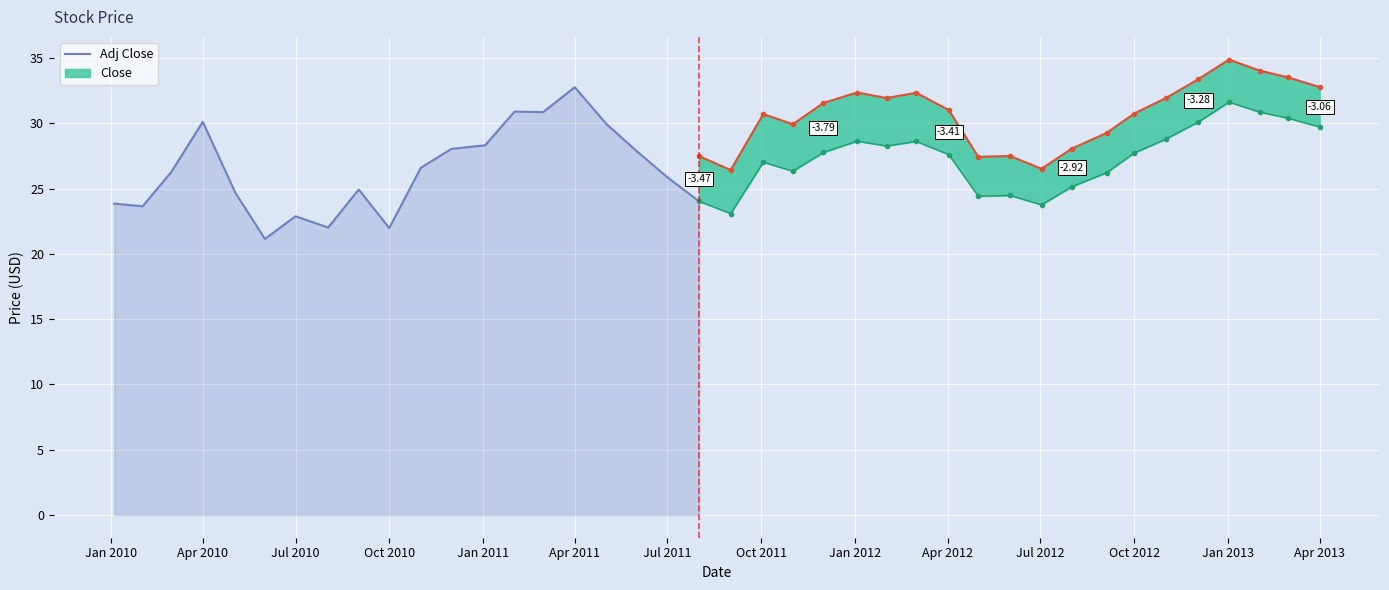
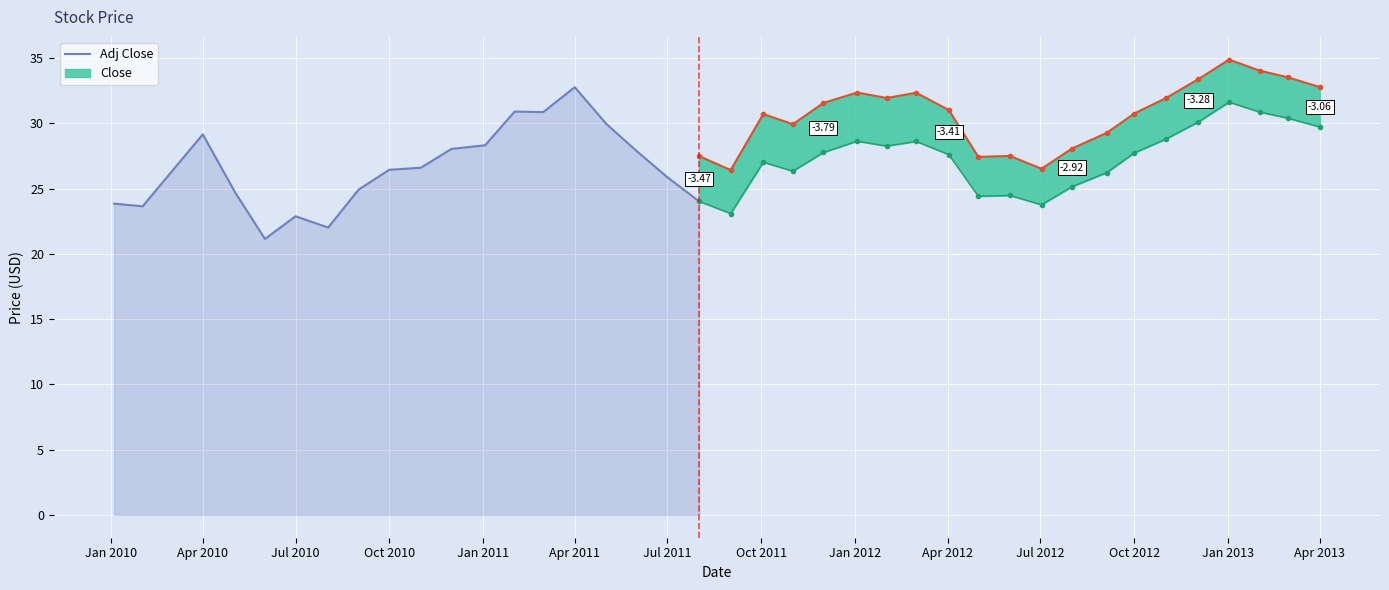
  {
    "Adj Close": {
-     "Apr 2010": 30.1,
+     "Apr 2010": 29.2,
      "Jul 2010": 22.9,
-     "Oct 2010": 22.0,
+     "Oct 2010": 26.5,
      "Apr 2011": 32.8,
      "Jul 2011": 25.9
    },
    "Close": {
      "Oct 2012": 30.8
    }
  }
